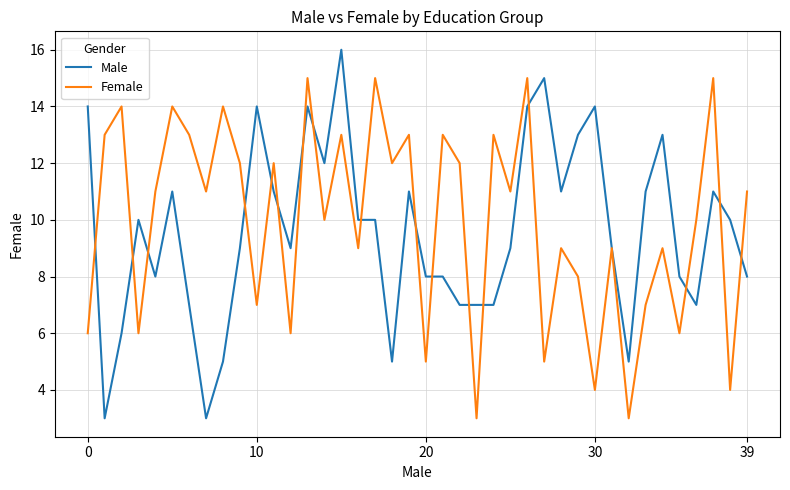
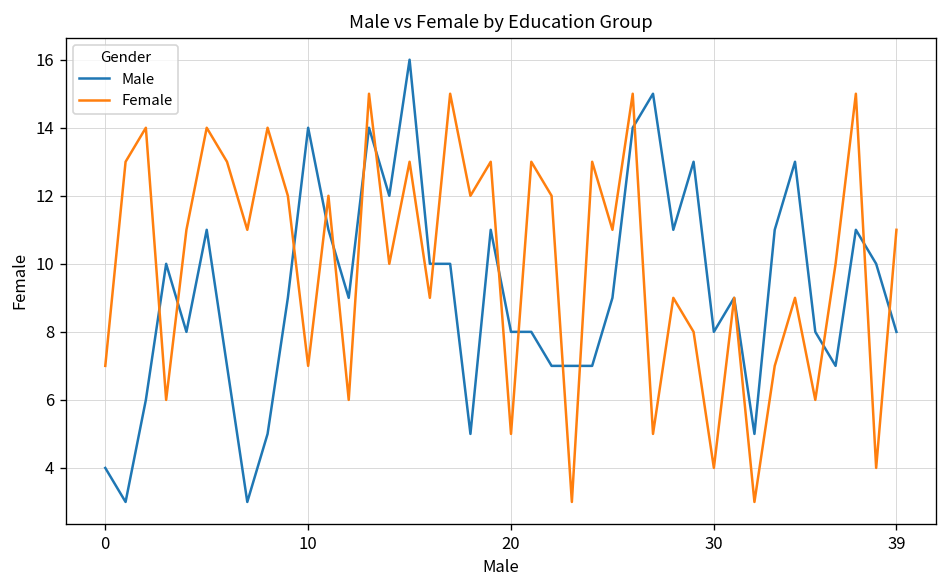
  {
    "Male": {
-     "0": 14,
+     "0": 4,
      "10": 14,
      "20": 8,
-     "30": 14,
+     "30": 8,
      "39": 8
    },
    "Female": {
-     "0": 6,
+     "0": 7,
      "10": 7,
      "20": 5,
      "30": 4,
      "39": 11
    }
  }
